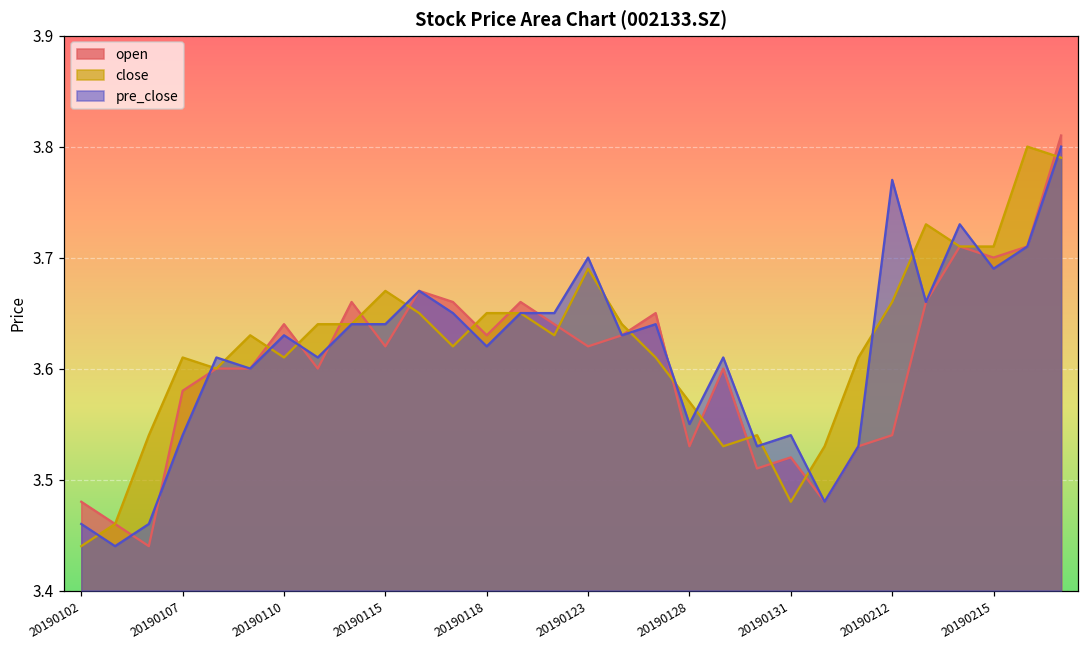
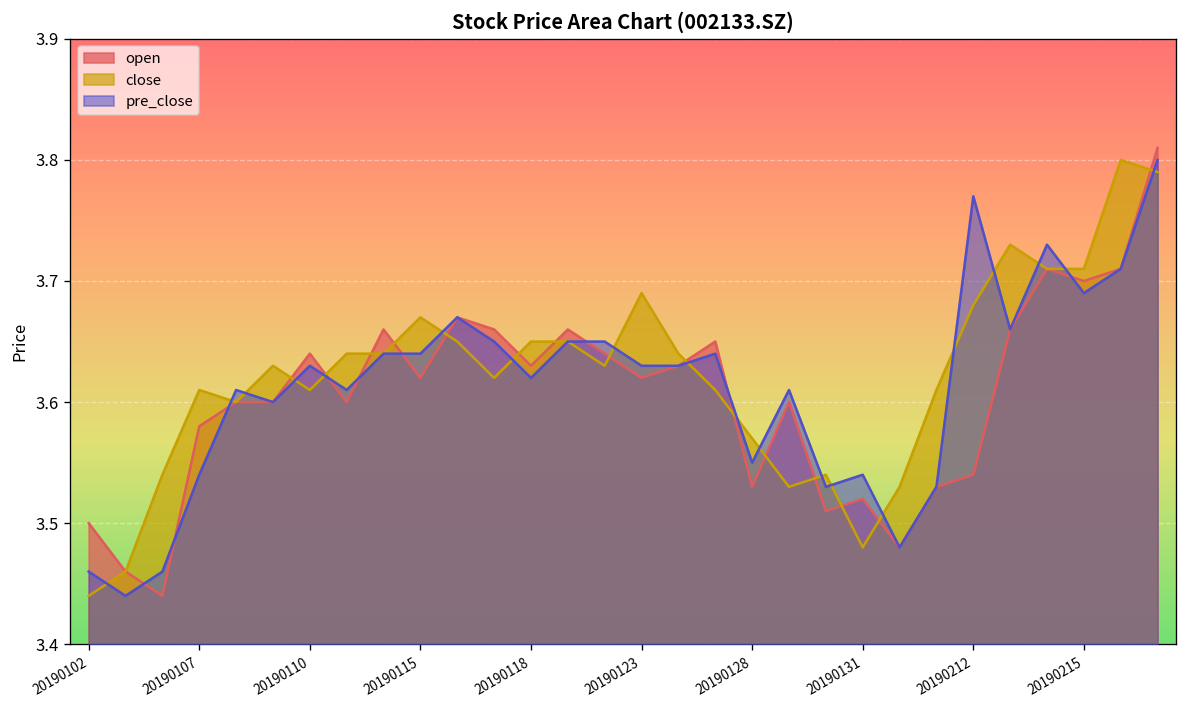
  {
    "open": {
-     "20190102": 3.48,
+     "20190102": 3.50,
      "20190107": 3.58,
      "20190110": 3.64,
      "20190115": 3.62,
      "20190118": 3.63,
      "20190123": 3.62,
      "20190128": 3.53,
      "20190131": 3.52,
      "20190212": 3.54,
      "20190215": 3.70
    },
    "close": {
      "20190102": 3.44,
      "20190107": 3.61,
      "20190110": 3.61,
      "20190115": 3.67,
      "20190118": 3.65,
      "20190123": 3.69,
      "20190128": 3.57,
      "20190131": 3.48,
-     "20190212": 3.66,
+     "20190212": 3.68,
      "20190215": 3.71
    },
    "pre_close": {
      "20190102": 3.46,
      "20190107": 3.54,
      "20190110": 3.63,
      "20190115": 3.64,
      "20190118": 3.62,
-     "20190123": 3.70,
+     "20190123": 3.63,
      "20190128": 3.55,
      "20190131": 3.54,
      "20190212": 3.77,
      "20190215": 3.69
    }
  }
